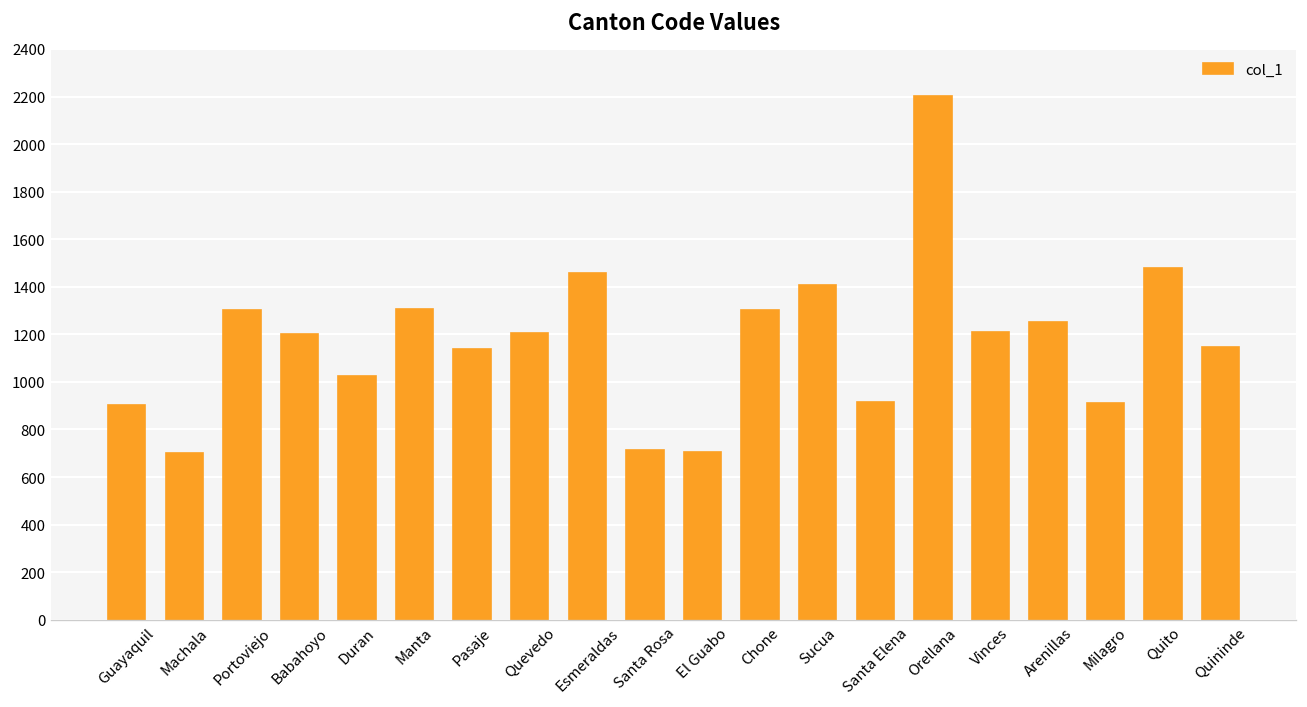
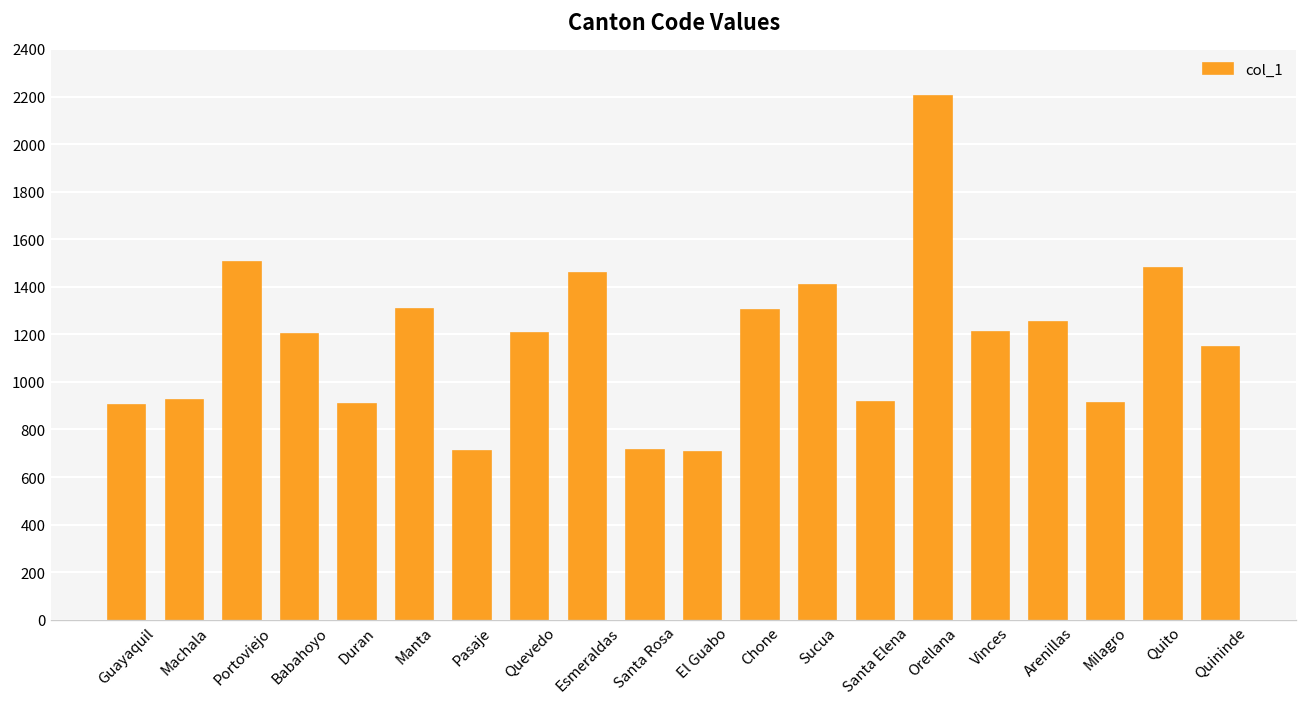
  {
    "Guayaquil": 900,
-   "Machala": 700,
-   "Portoviejo": 1300,
+   "Machala": 930,
+   "Portoviejo": 1500,
    "Babahoyo": 1200,
-   "Duran": 1020,
+   "Duran": 910,
    "Manta": 1310,
-   "Pasaje": 1140,
+   "Pasaje": 710,
    "Quevedo": 1210,
    "Esmeraldas": 1460,
    "Santa Rosa": 710,
    "El Guabo": 710,
    "Chone": 1300,
    "Sucua": 1410,
    "Santa Elena": 920,
    "Orellana": 2200,
    "Vinces": 1210,
    "Arenillas": 1250,
    "Milagro": 910,
    "Quito": 1480,
    "Quininde": 1150
  }
